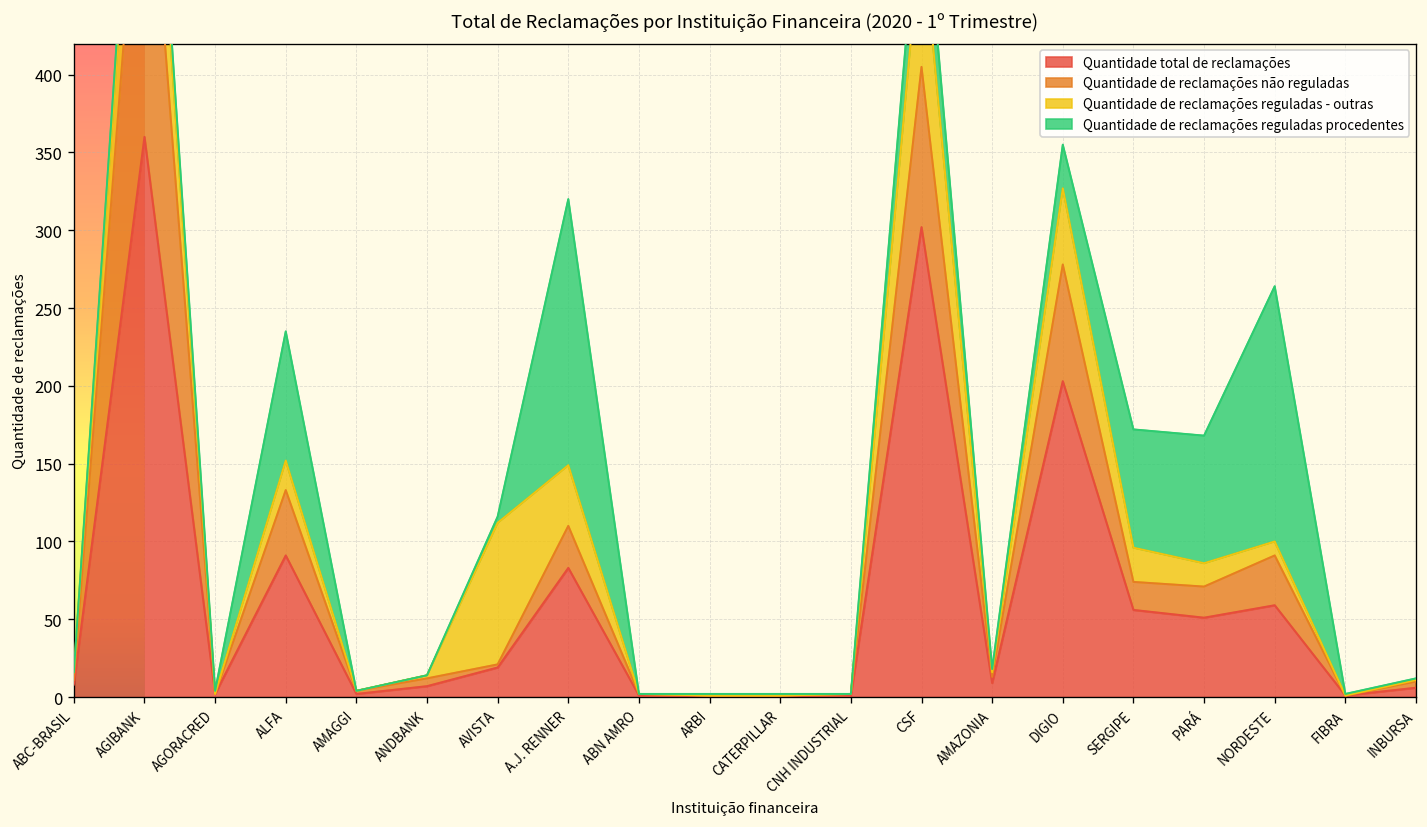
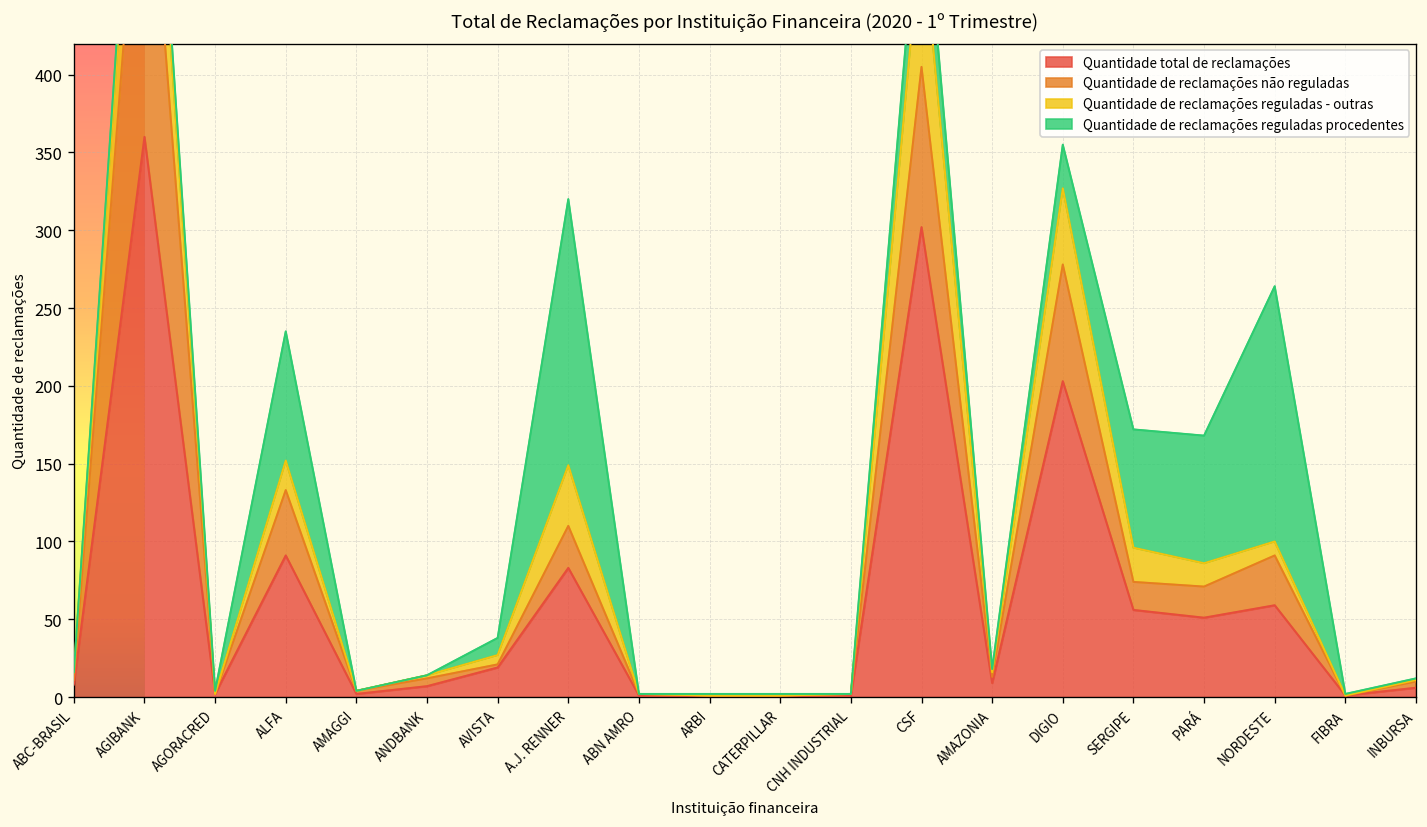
  {
    "Quantidade de reclamações reguladas - outras": {
      "ALFA": 19,
-     "AVISTA": 91,
+     "AVISTA": 6,
      "A.J. RENNER": 39,
      "AMAZONIA": 3,
      "DIGIO": 49,
      "SERGIPE": 22,
      "PARÁ": 15,
      "NORDESTE": 9
    },
    "Quantidade de reclamações reguladas procedentes": {
      "AGORACRED": 2,
      "ALFA": 83,
-     "AVISTA": 4,
+     "AVISTA": 11,
      "A.J. RENNER": 171,
      "AMAZONIA": 2,
      "DIGIO": 28,
      "SERGIPE": 76,
      "PARÁ": 82,
      "NORDESTE": 164
    }
  }
